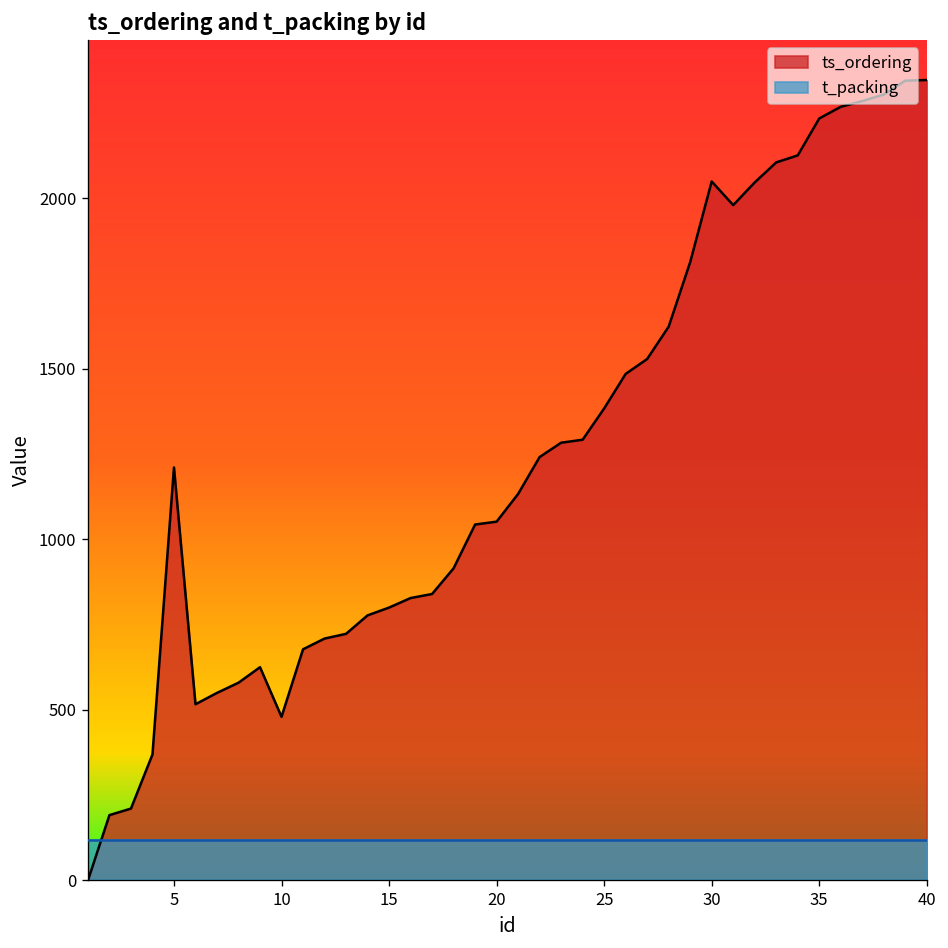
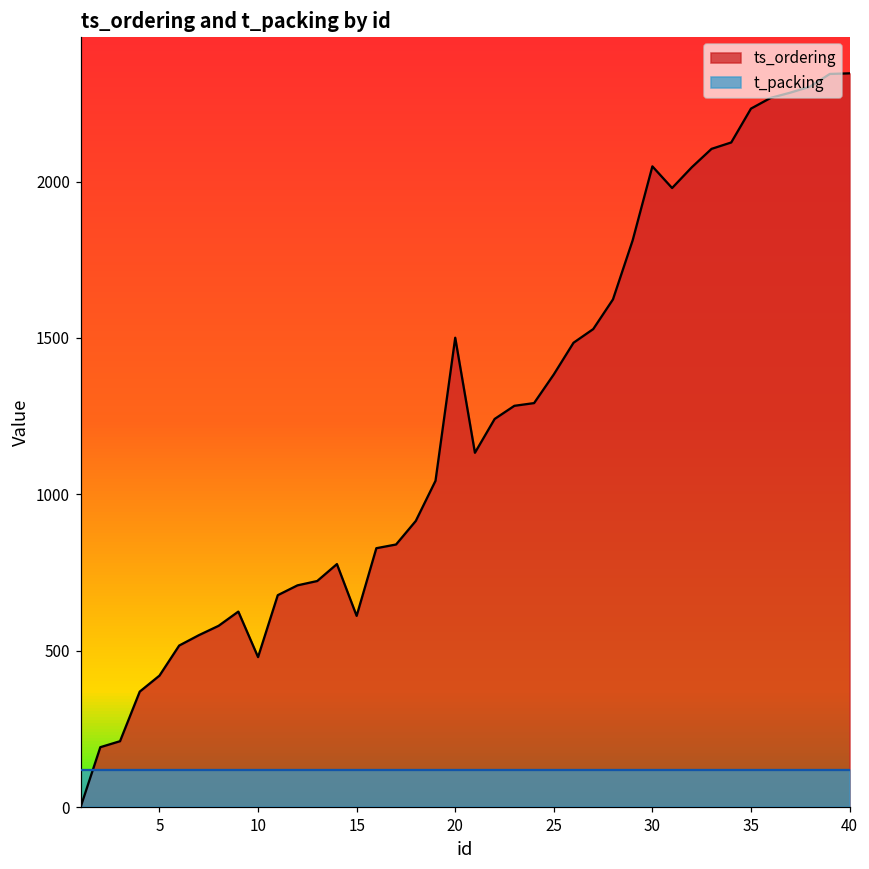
  {
    "ts_ordering": {
-     "5": 1210,
+     "5": 420,
      "10": 480,
-     "15": 800,
-     "20": 1050,
+     "15": 610,
+     "20": 1500,
      "25": 1380,
      "30": 2050,
      "35": 2230,
      "40": 2350
    },
    "t_packing": {
      "5": 120,
      "10": 120,
      "15": 120,
      "20": 120,
      "25": 120,
      "30": 120,
      "35": 120,
      "40": 120
    }
  }
